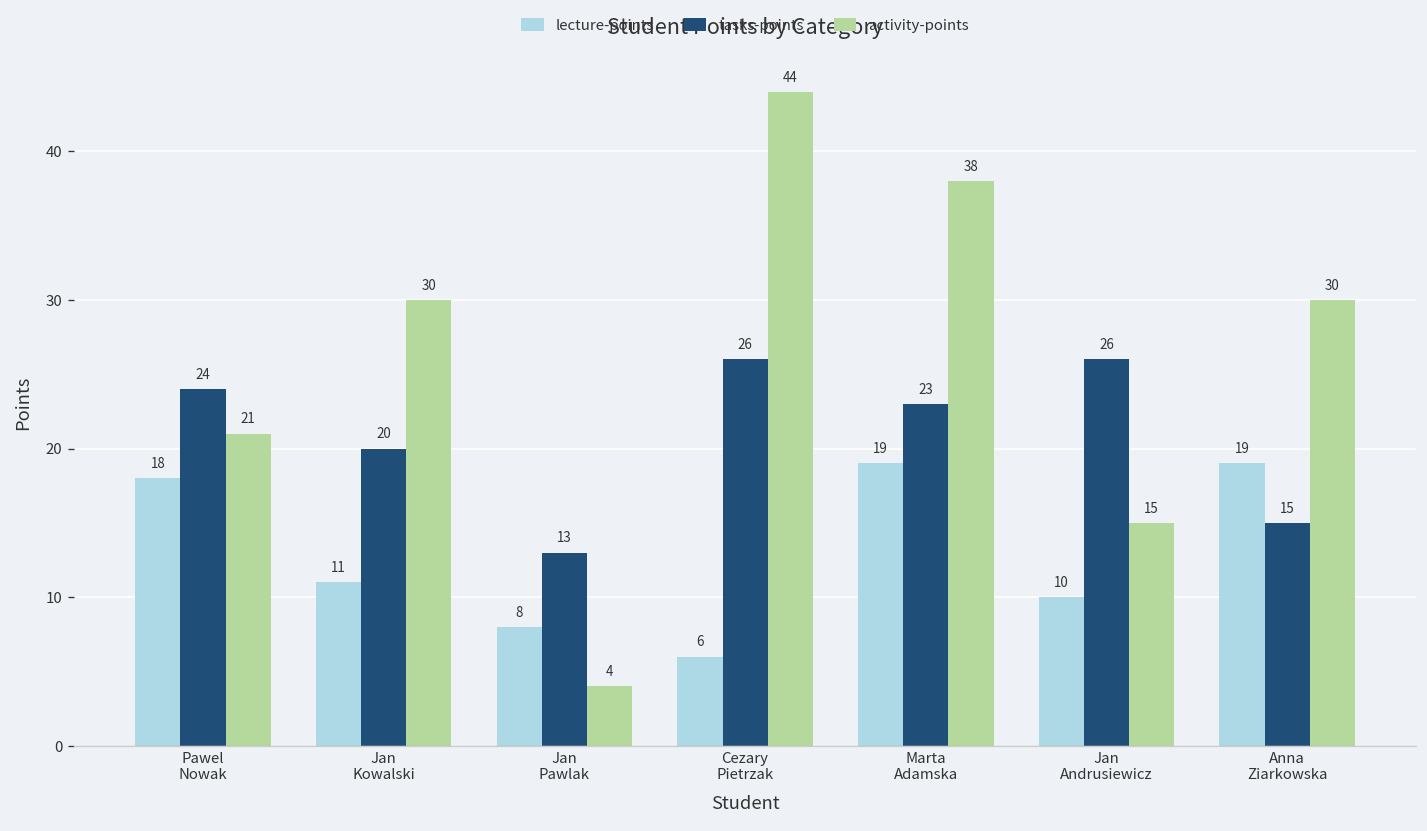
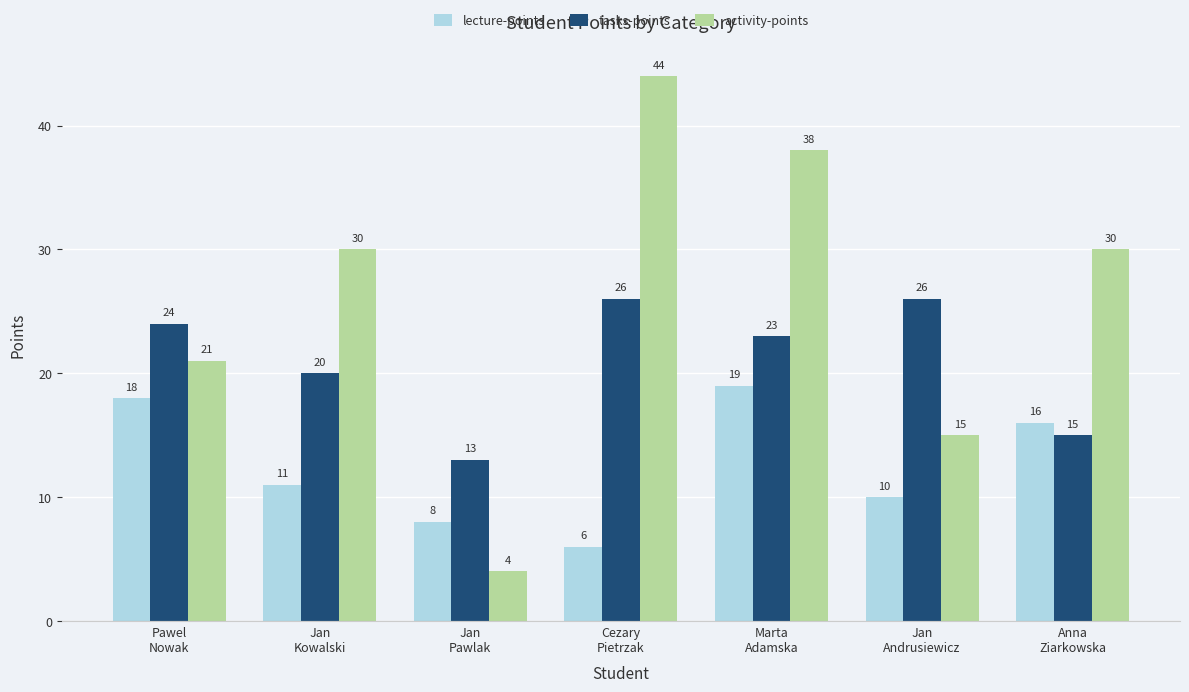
  {
    "lecture-points": {
      "Pawel Nowak": 18,
      "Jan Kowalski": 11,
      "Jan Pawlak": 8,
      "Cezary Pietrzak": 6,
      "Marta Adamska": 19,
      "Jan Andrusiewicz": 10,
-     "Anna Ziarkowska": 19
+     "Anna Ziarkowska": 16
    },
    "tasks-points": {
      "Pawel Nowak": 24,
      "Jan Kowalski": 20,
      "Jan Pawlak": 13,
      "Cezary Pietrzak": 26,
      "Marta Adamska": 23,
      "Jan Andrusiewicz": 26,
      "Anna Ziarkowska": 15
    },
    "activity-points": {
      "Pawel Nowak": 21,
      "Jan Kowalski": 30,
      "Jan Pawlak": 4,
      "Cezary Pietrzak": 44,
      "Marta Adamska": 38,
      "Jan Andrusiewicz": 15,
      "Anna Ziarkowska": 30
    }
  }
